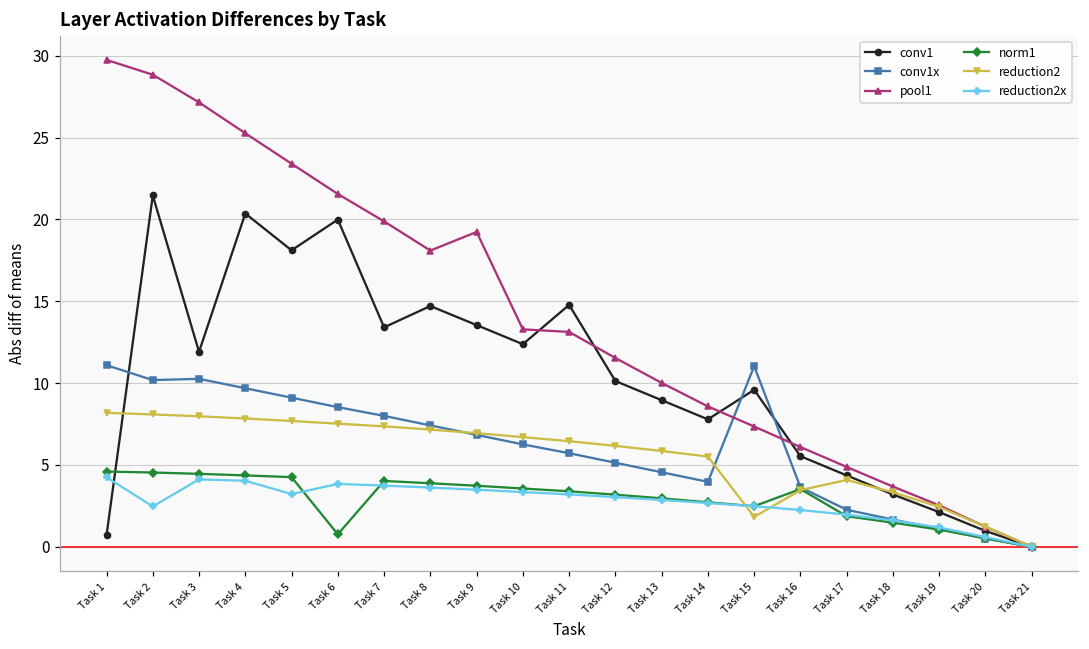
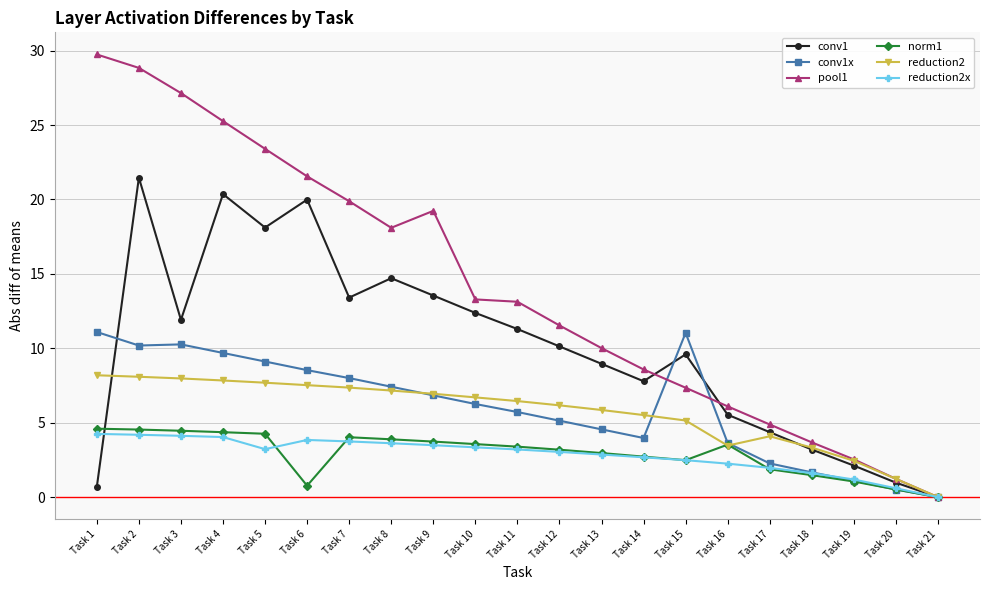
  {
    "conv1": {
      "Task 1": 0.7,
      "Task 2": 21.5,
      "Task 3": 11.9,
      "Task 4": 20.4,
      "Task 5": 18.1,
      "Task 6": 20.0,
      "Task 7": 13.4,
      "Task 8": 14.7,
      "Task 9": 13.5,
      "Task 10": 12.4,
-     "Task 11": 14.8,
+     "Task 11": 11.3,
      "Task 12": 10.1,
      "Task 13": 9.0,
      "Task 14": 7.8,
      "Task 15": 9.6,
      "Task 16": 5.5,
      "Task 17": 4.4,
      "Task 19": 2.1,
      "Task 20": 1.0
    },
    "conv1x": {
      "Task 1": 11.1,
      "Task 2": 10.2,
      "Task 3": 10.3,
      "Task 4": 9.7,
      "Task 5": 9.1,
      "Task 6": 8.5,
      "Task 7": 8.0,
      "Task 8": 7.4,
      "Task 10": 6.3,
      "Task 11": 5.7,
      "Task 12": 5.1,
      "Task 13": 4.6,
      "Task 14": 4.0,
      "Task 15": 11.0,
      "Task 17": 2.3
    },
    "pool1": {
      "Task 1": 29.7,
      "Task 2": 28.8,
      "Task 3": 27.1,
      "Task 4": 25.3,
      "Task 5": 23.4,
      "Task 6": 21.6,
      "Task 7": 19.9,
      "Task 8": 18.1,
      "Task 9": 19.2,
      "Task 10": 13.3,
      "Task 11": 13.1,
      "Task 12": 11.5,
      "Task 13": 10.0,
      "Task 14": 8.6,
      "Task 15": 7.4,
      "Task 16": 6.1,
      "Task 17": 4.9,
      "Task 18": 3.7
    },
    "norm1": {
      "Task 1": 4.6,
      "Task 2": 4.5,
      "Task 3": 4.5,
      "Task 4": 4.4,
      "Task 5": 4.3,
      "Task 6": 0.8,
      "Task 7": 4.0,
      "Task 8": 3.9,
      "Task 9": 3.7,
      "Task 10": 3.6,
      "Task 11": 3.4
    },
    "reduction2": {
      "Task 1": 8.2,
      "Task 2": 8.1,
      "Task 3": 8.0,
      "Task 4": 7.8,
      "Task 5": 7.7,
      "Task 6": 7.5,
      "Task 7": 7.4,
      "Task 8": 7.2,
      "Task 10": 6.7,
      "Task 11": 6.5,
      "Task 12": 6.2,
      "Task 13": 5.9,
      "Task 14": 5.5,
-     "Task 15": 1.8,
+     "Task 15": 5.1,
      "Task 17": 4.1
    },
    "reduction2x": {
      "Task 1": 4.2,
-     "Task 2": 2.5,
+     "Task 2": 4.2,
      "Task 3": 4.1,
      "Task 4": 4.0,
      "Task 5": 3.2,
      "Task 6": 3.8,
      "Task 7": 3.7,
      "Task 8": 3.6,
      "Task 9": 3.5,
      "Task 10": 3.3,
      "Task 11": 3.2,
      "Task 16": 2.2
    }
  }
